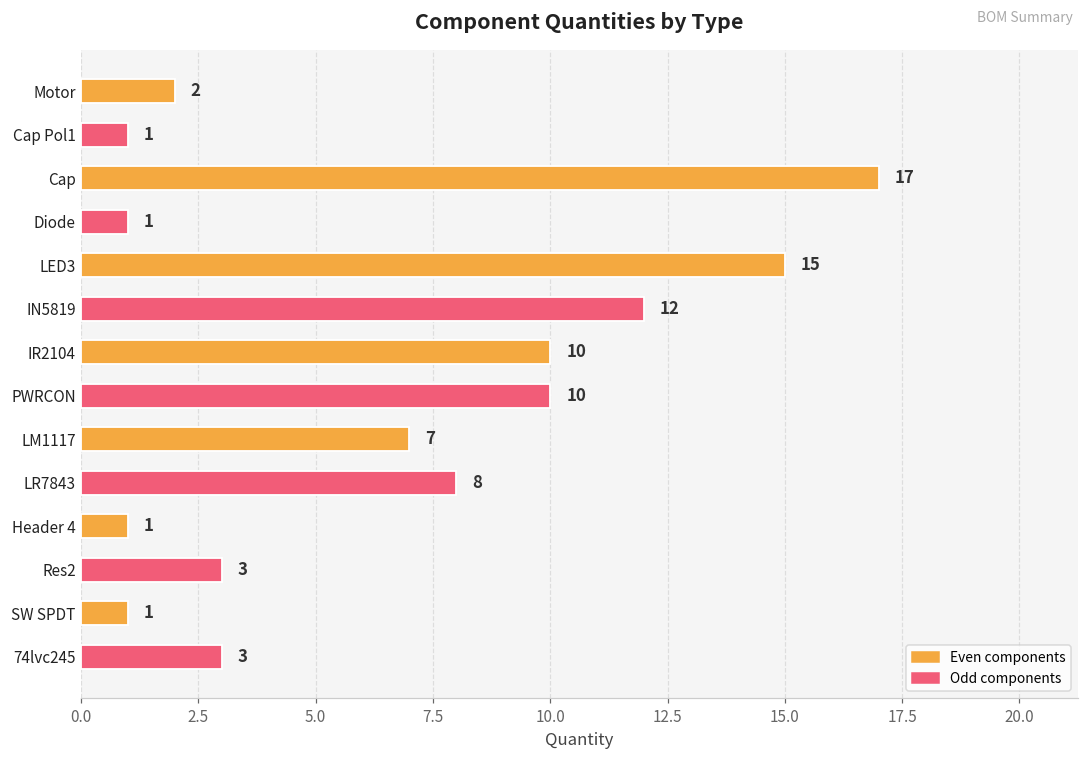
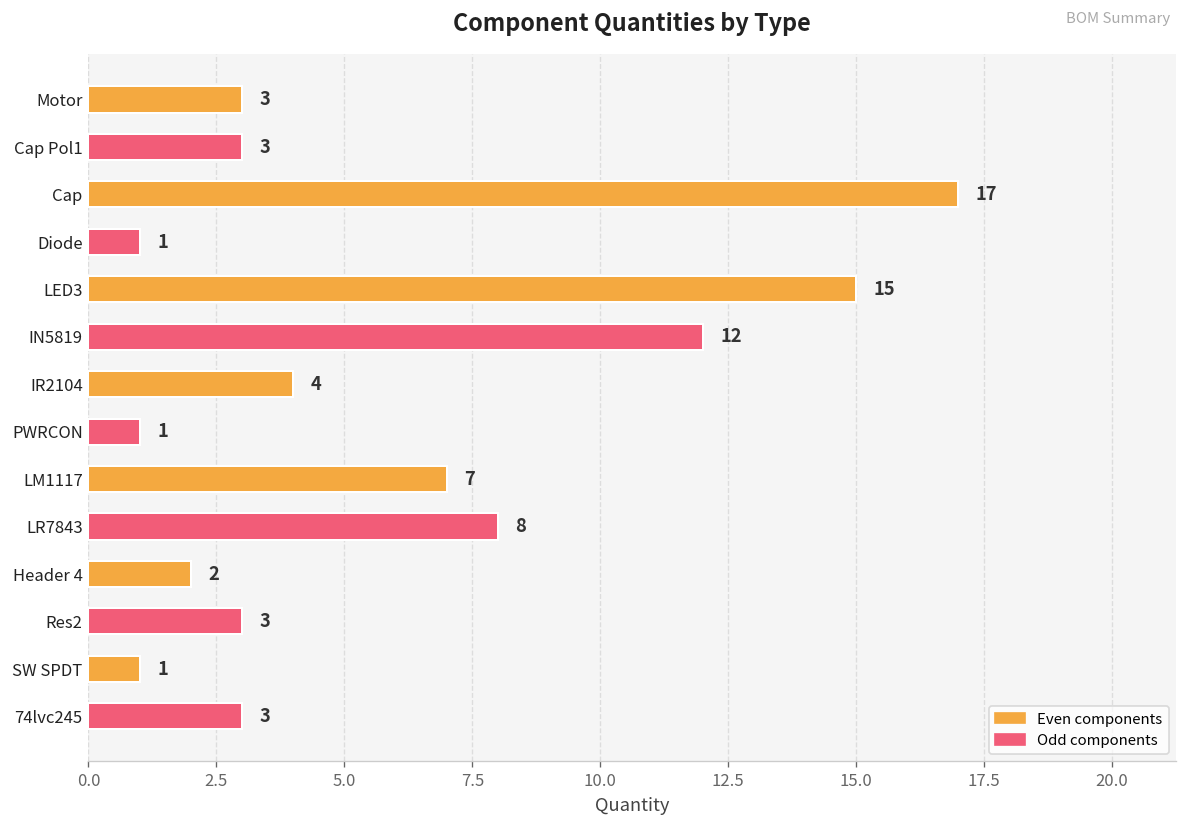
  {
-   "Motor": 2,
-   "Cap Pol1": 1,
+   "Motor": 3,
+   "Cap Pol1": 3,
    "Cap": 17,
    "Diode": 1,
    "LED3": 15,
    "IN5819": 12,
-   "IR2104": 10,
-   "PWRCON": 10,
+   "IR2104": 4,
+   "PWRCON": 1,
    "LM1117": 7,
    "LR7843": 8,
-   "Header 4": 1,
+   "Header 4": 2,
    "Res2": 3,
    "SW SPDT": 1,
    "74lvc245": 3
  }
